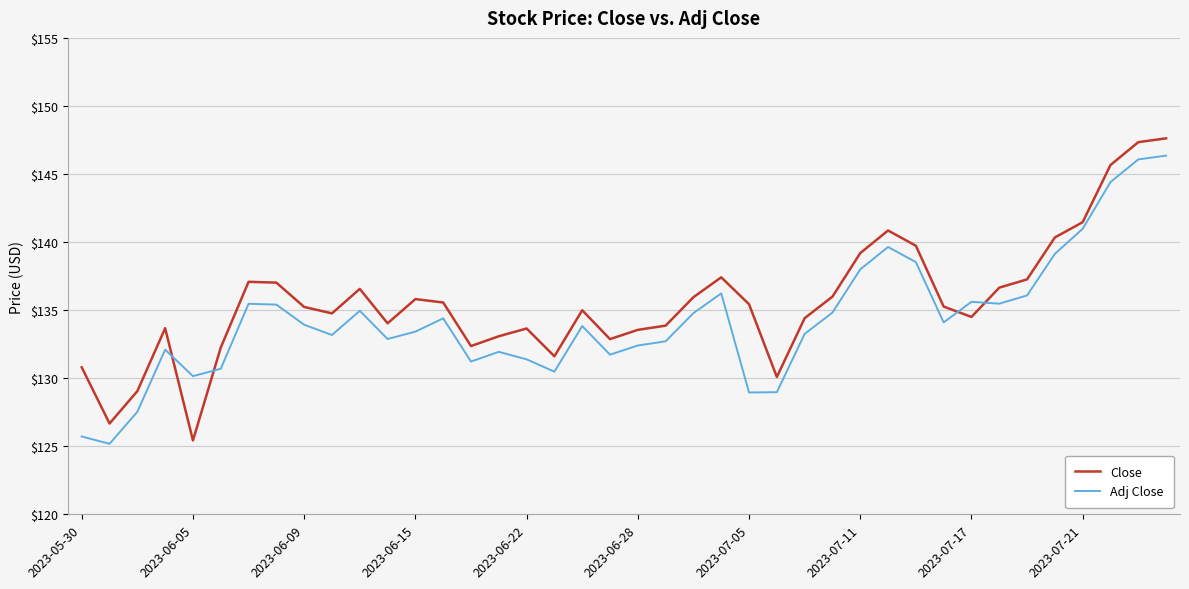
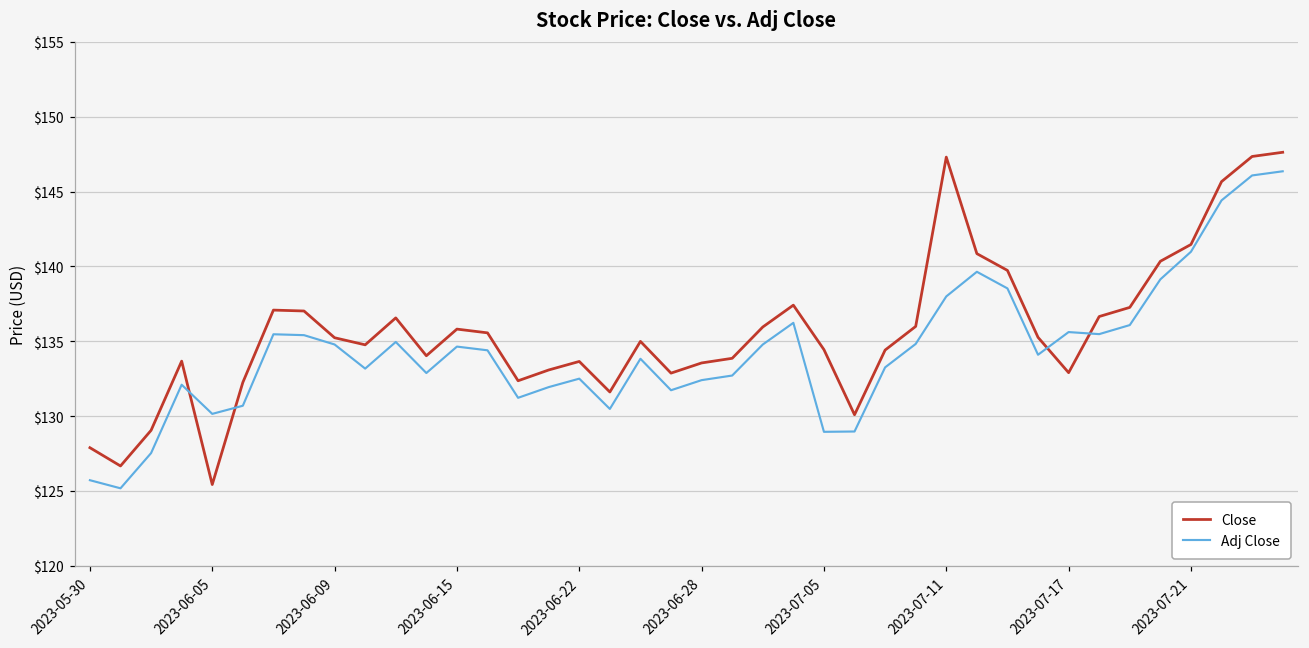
  {
    "Close": {
-     "2023-05-30": "$130.8",
+     "2023-05-30": "$127.9",
      "2023-06-05": "$125.4",
      "2023-06-09": "$135.2",
      "2023-06-15": "$135.8",
      "2023-06-22": "$133.6",
      "2023-06-28": "$133.6",
-     "2023-07-05": "$135.4",
-     "2023-07-11": "$139.2",
-     "2023-07-17": "$134.5",
+     "2023-07-05": "$134.4",
+     "2023-07-11": "$147.3",
+     "2023-07-17": "$132.9",
      "2023-07-21": "$141.5"
    },
    "Adj Close": {
      "2023-05-30": "$125.7",
      "2023-06-05": "$130.1",
-     "2023-06-09": "$133.9",
-     "2023-06-15": "$133.4",
-     "2023-06-22": "$131.4",
+     "2023-06-09": "$134.8",
+     "2023-06-15": "$134.6",
+     "2023-06-22": "$132.5",
      "2023-06-28": "$132.4",
      "2023-07-05": "$128.9",
      "2023-07-11": "$138.0",
      "2023-07-17": "$135.6",
      "2023-07-21": "$141.0"
    }
  }
